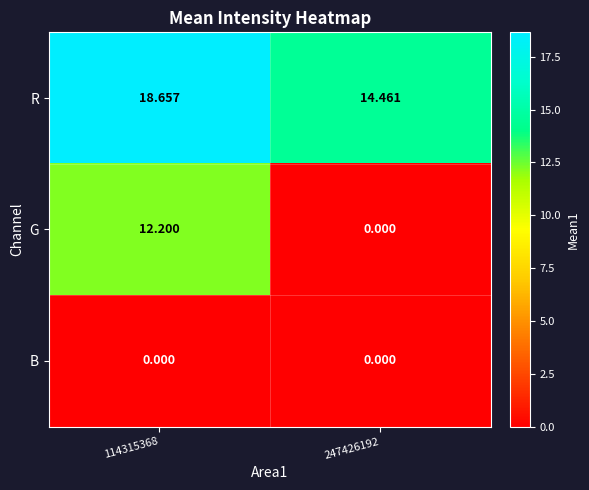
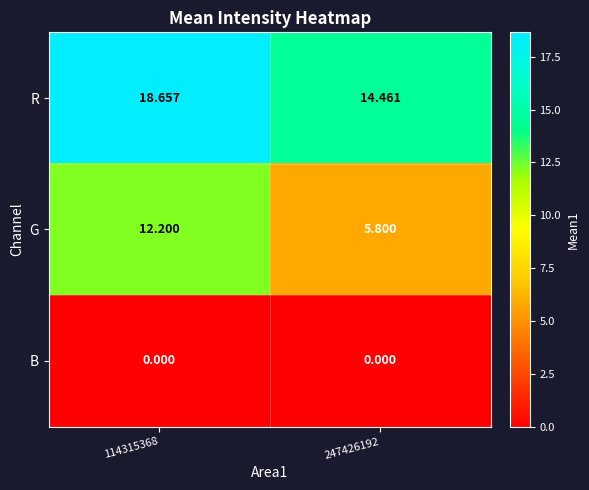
  {
    "R": {
      "114315368": 18.657,
      "247426192": 14.461
    },
    "G": {
      "114315368": 12.200,
-     "247426192": 0.000
+     "247426192": 5.800
    },
    "B": {
      "114315368": 0.000,
      "247426192": 0.000
    }
  }
